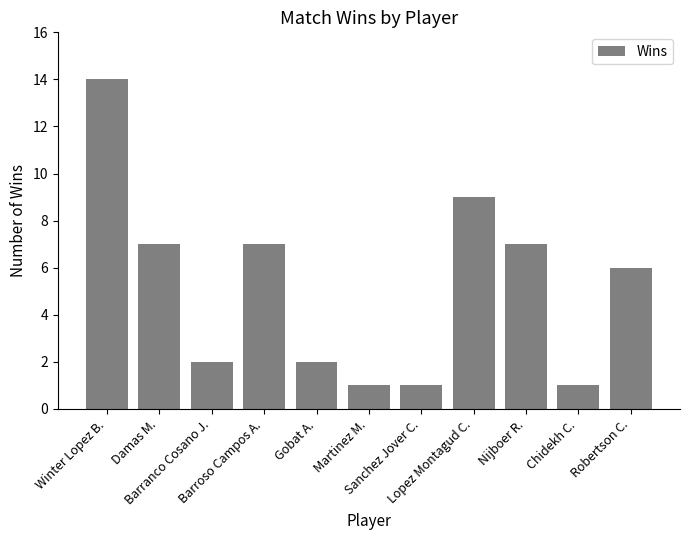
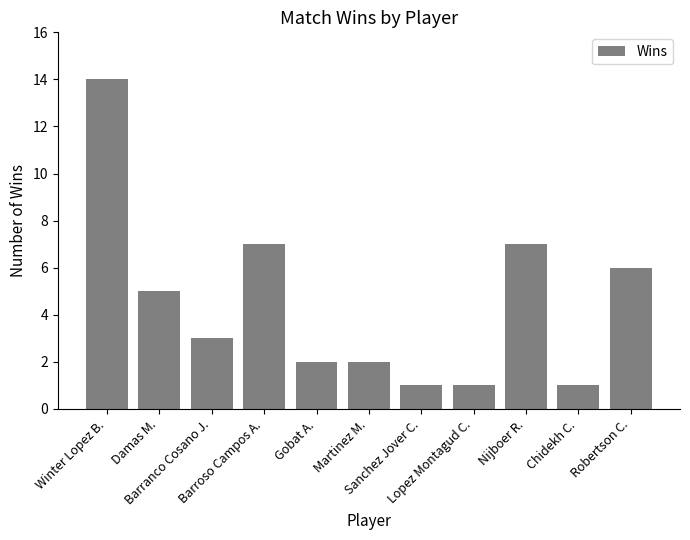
  {
    "Winter Lopez B.": 14,
-   "Damas M.": 7,
-   "Barranco Cosano J.": 2,
+   "Damas M.": 5,
+   "Barranco Cosano J.": 3,
    "Barroso Campos A.": 7,
    "Gobat A.": 2,
-   "Martinez M.": 1,
+   "Martinez M.": 2,
    "Sanchez Jover C.": 1,
-   "Lopez Montagud C.": 9,
+   "Lopez Montagud C.": 1,
    "Nijboer R.": 7,
    "Chidekh C.": 1,
    "Robertson C.": 6
  }
